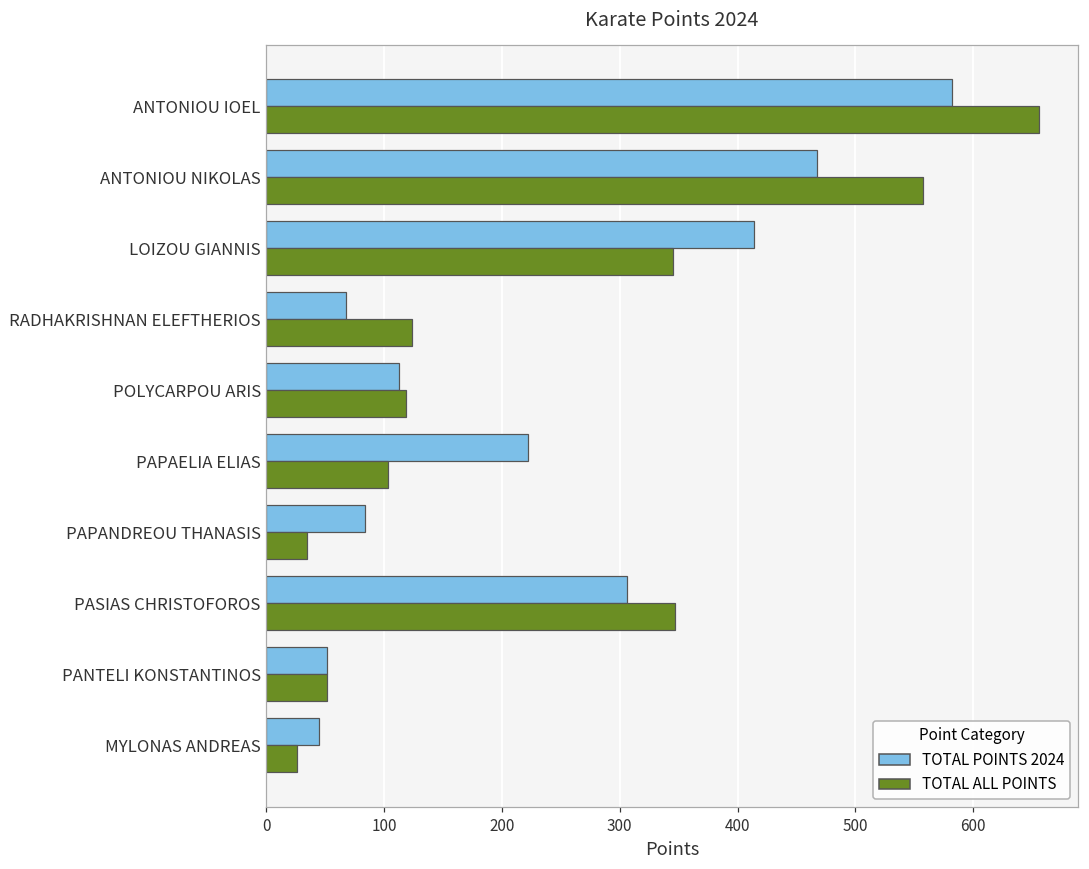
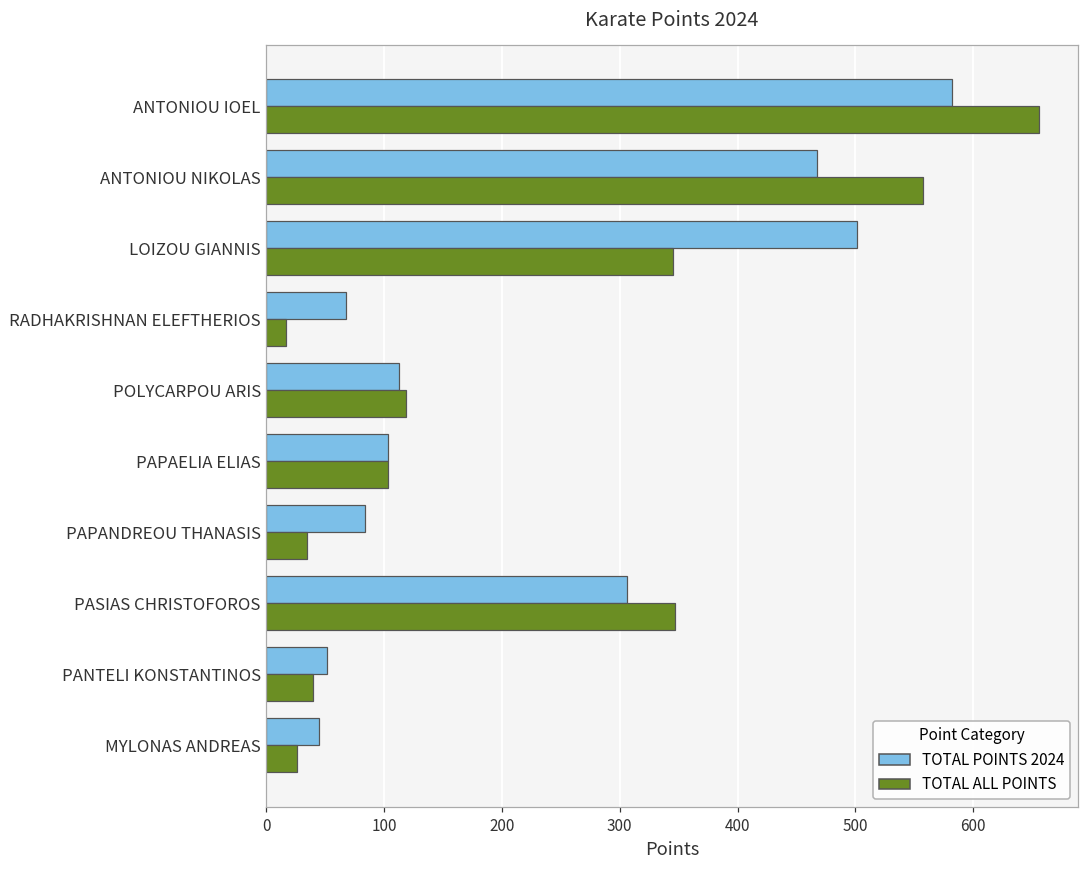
  {
    "TOTAL POINTS 2024": {
      "ANTONIOU IOEL": 582,
      "ANTONIOU NIKOLAS": 467,
-     "LOIZOU GIANNIS": 414,
+     "LOIZOU GIANNIS": 501,
      "RADHAKRISHNAN ELEFTHERIOS": 68,
      "POLYCARPOU ARIS": 113,
-     "PAPAELIA ELIAS": 222,
+     "PAPAELIA ELIAS": 103,
      "PAPANDREOU THANASIS": 84,
      "PASIAS CHRISTOFOROS": 306,
      "PANTELI KONSTANTINOS": 52,
      "MYLONAS ANDREAS": 45
    },
    "TOTAL ALL POINTS": {
      "ANTONIOU IOEL": 656,
      "ANTONIOU NIKOLAS": 557,
      "LOIZOU GIANNIS": 345,
-     "RADHAKRISHNAN ELEFTHERIOS": 124,
+     "RADHAKRISHNAN ELEFTHERIOS": 17,
      "POLYCARPOU ARIS": 119,
      "PAPAELIA ELIAS": 103,
      "PAPANDREOU THANASIS": 35,
      "PASIAS CHRISTOFOROS": 347,
-     "PANTELI KONSTANTINOS": 52,
+     "PANTELI KONSTANTINOS": 40,
      "MYLONAS ANDREAS": 26
    }
  }
